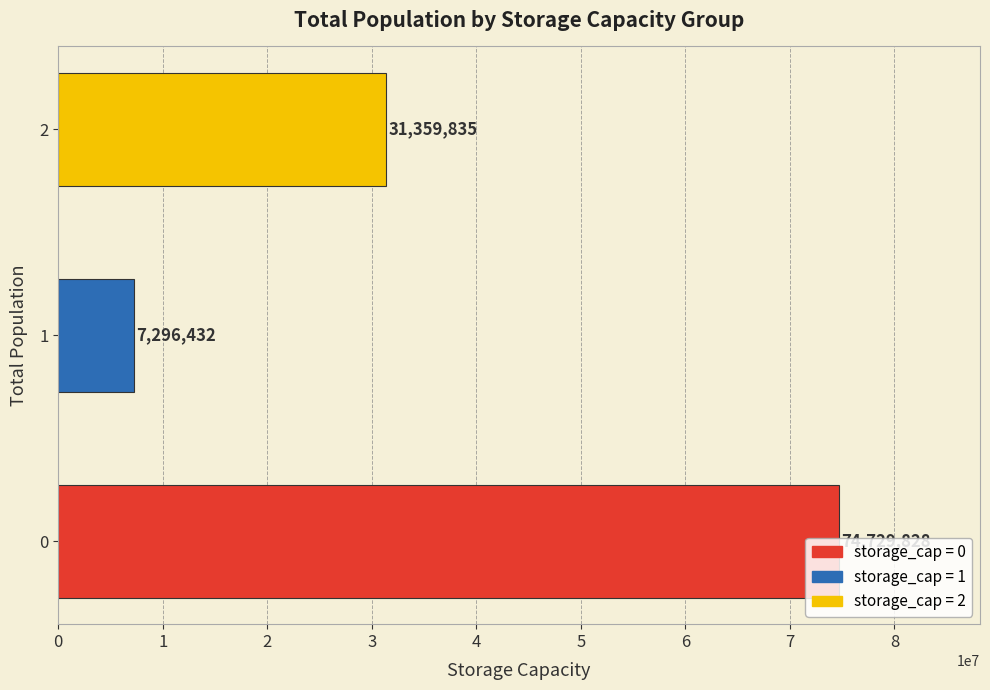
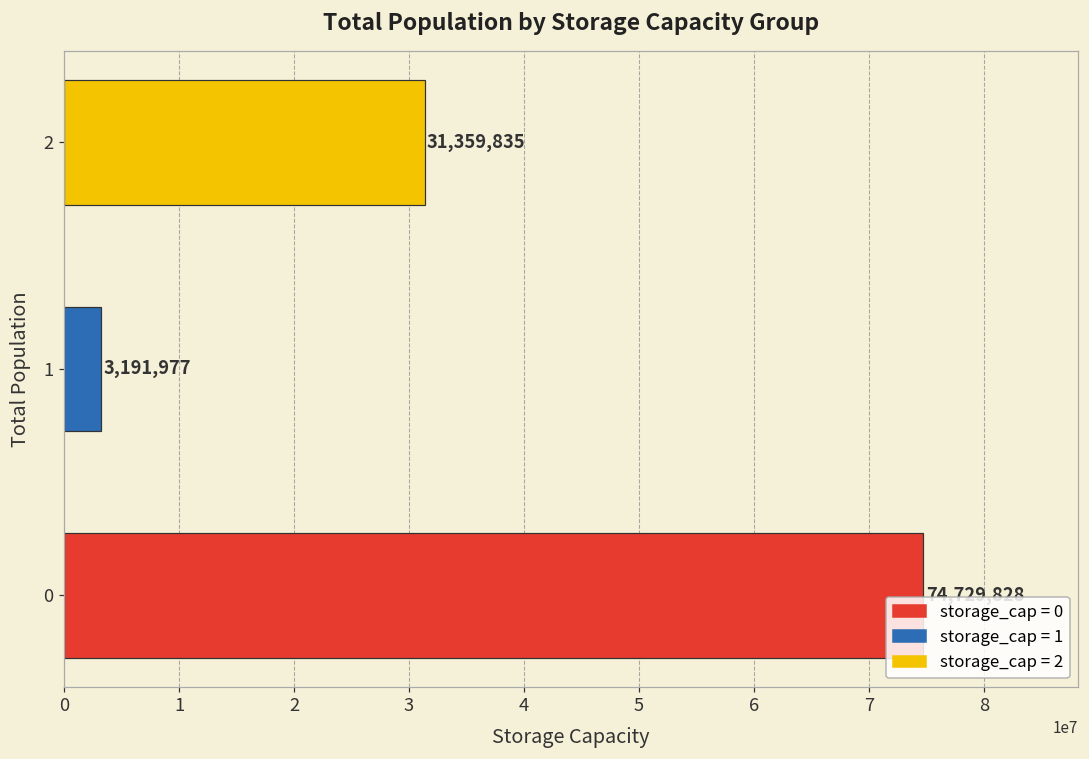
  {
    "2": "31,359,835",
-   "1": "7,296,432"
+   "1": "3,191,977"
  }
